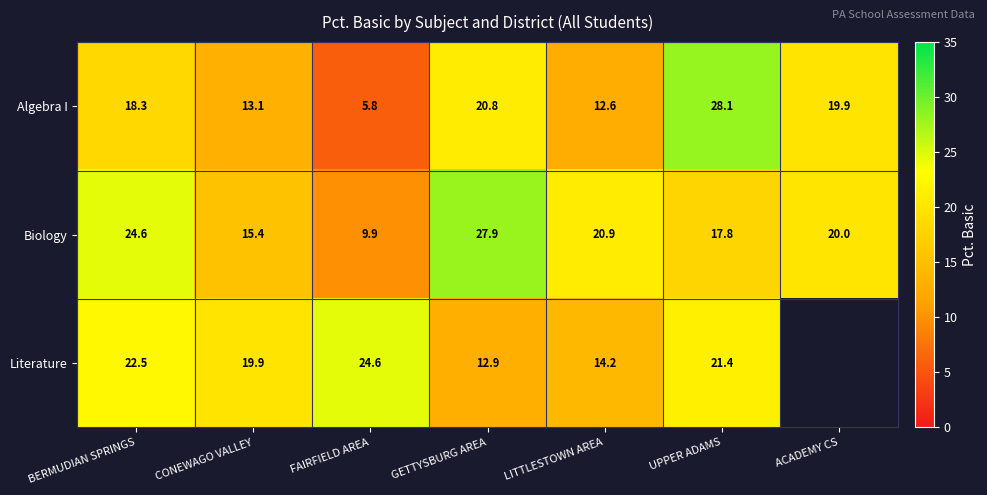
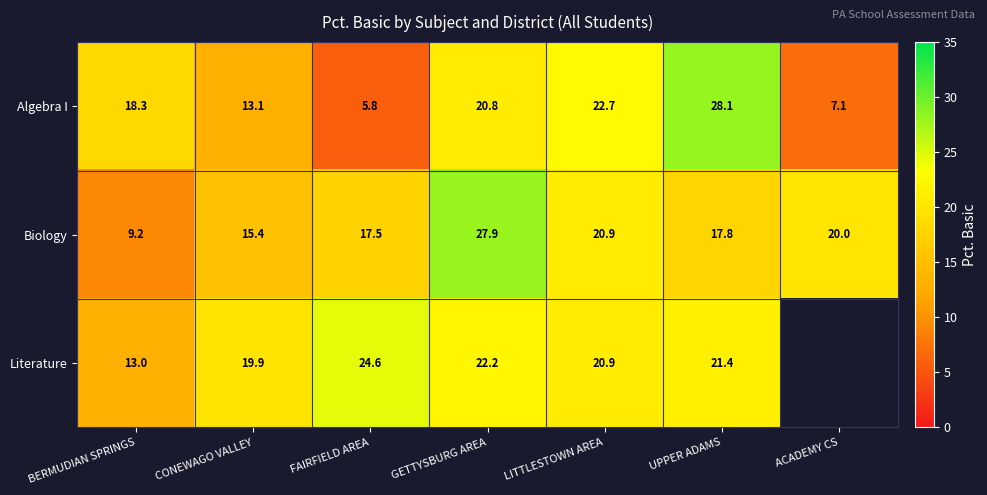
  {
    "Algebra I": {
      "BERMUDIAN SPRINGS": 18.3,
      "CONEWAGO VALLEY": 13.1,
      "FAIRFIELD AREA": 5.8,
      "GETTYSBURG AREA": 20.8,
-     "LITTLESTOWN AREA": 12.6,
+     "LITTLESTOWN AREA": 22.7,
      "UPPER ADAMS": 28.1,
-     "ACADEMY CS": 19.9
+     "ACADEMY CS": 7.1
    },
    "Biology": {
-     "BERMUDIAN SPRINGS": 24.6,
+     "BERMUDIAN SPRINGS": 9.2,
      "CONEWAGO VALLEY": 15.4,
-     "FAIRFIELD AREA": 9.9,
+     "FAIRFIELD AREA": 17.5,
      "GETTYSBURG AREA": 27.9,
      "LITTLESTOWN AREA": 20.9,
      "UPPER ADAMS": 17.8,
      "ACADEMY CS": 20.0
    },
    "Literature": {
-     "BERMUDIAN SPRINGS": 22.5,
+     "BERMUDIAN SPRINGS": 13.0,
      "CONEWAGO VALLEY": 19.9,
      "FAIRFIELD AREA": 24.6,
-     "GETTYSBURG AREA": 12.9,
-     "LITTLESTOWN AREA": 14.2,
+     "GETTYSBURG AREA": 22.2,
+     "LITTLESTOWN AREA": 20.9,
      "UPPER ADAMS": 21.4
    }
  }
